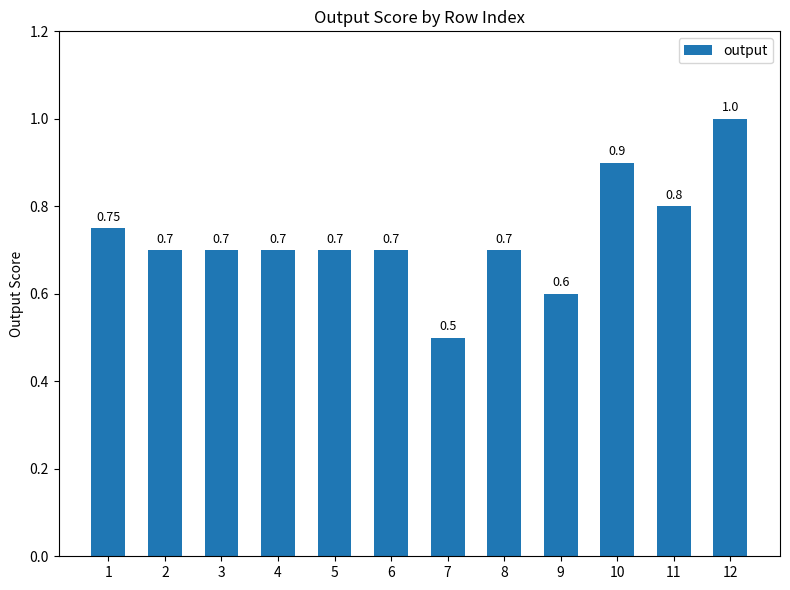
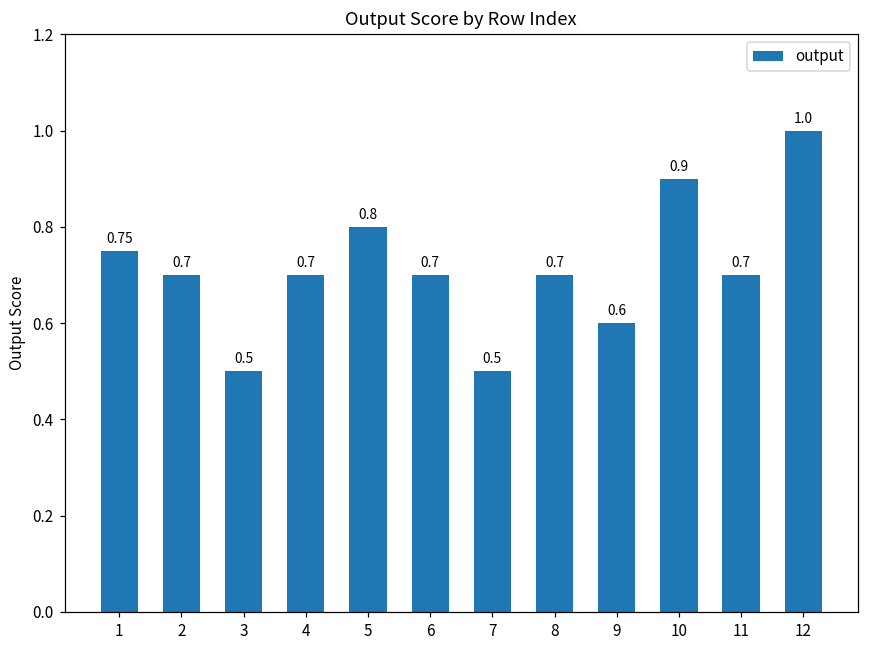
  {
    "1": 0.75,
    "2": 0.7,
-   "3": 0.7,
+   "3": 0.5,
    "4": 0.7,
-   "5": 0.7,
+   "5": 0.8,
    "6": 0.7,
    "7": 0.5,
    "8": 0.7,
    "9": 0.6,
    "10": 0.9,
-   "11": 0.8,
+   "11": 0.7,
    "12": 1.0
  }
